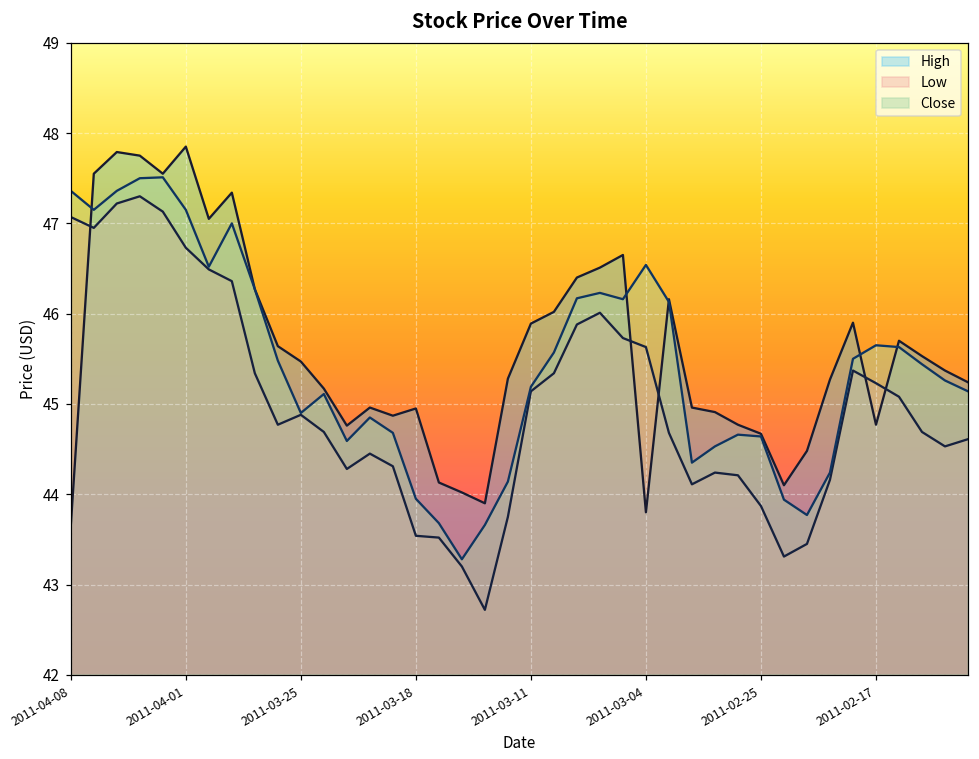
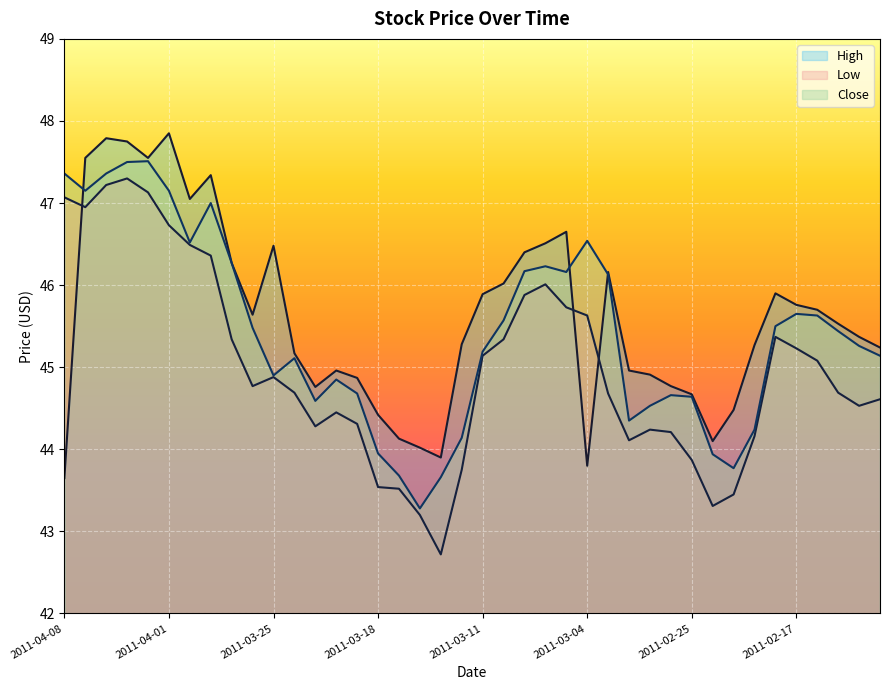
  {
    "High": {
      "2011-04-08": 43.7,
      "2011-04-01": 47.9,
-     "2011-03-25": 45.5,
-     "2011-03-18": 45.0,
+     "2011-03-25": 46.5,
+     "2011-03-18": 44.4,
      "2011-03-11": 45.9,
      "2011-03-04": 43.8,
-     "2011-02-17": 44.8
+     "2011-02-17": 45.8
    }
  }
